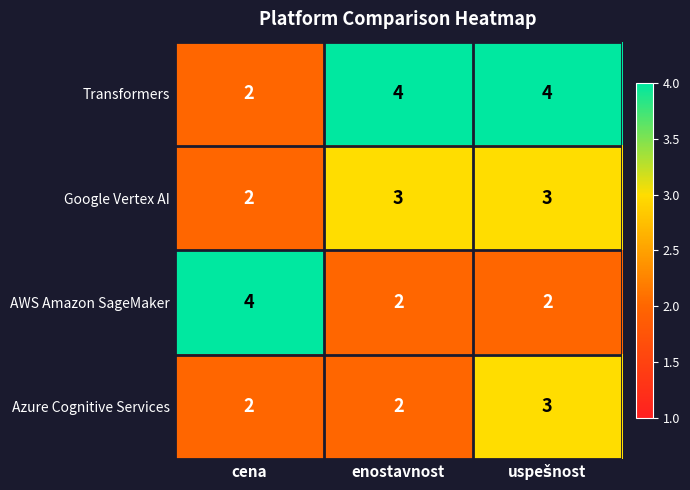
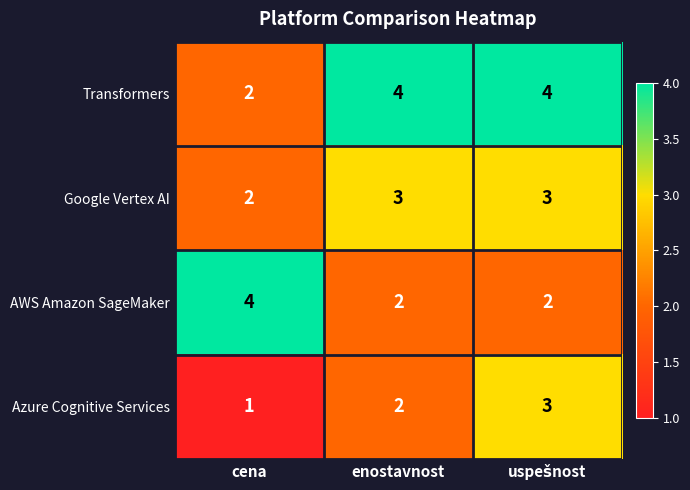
  {
    "Transformers": {
      "cena": 2,
      "enostavnost": 4,
      "uspešnost": 4
    },
    "Google Vertex AI": {
      "cena": 2,
      "enostavnost": 3,
      "uspešnost": 3
    },
    "AWS Amazon SageMaker": {
      "cena": 4,
      "enostavnost": 2,
      "uspešnost": 2
    },
    "Azure Cognitive Services": {
-     "cena": 2,
+     "cena": 1,
      "enostavnost": 2,
      "uspešnost": 3
    }
  }
